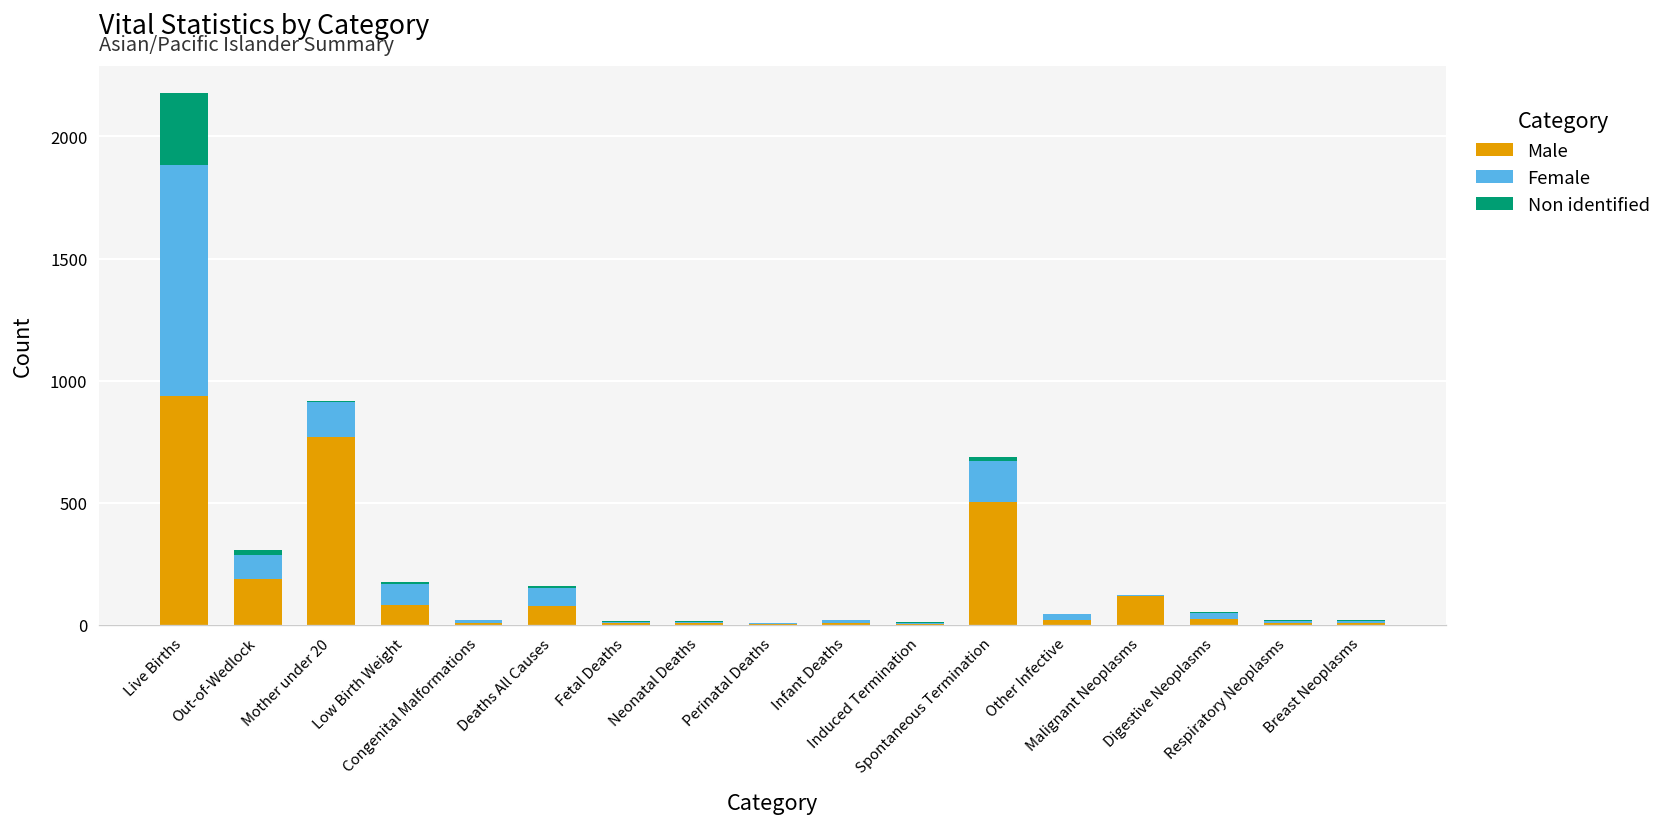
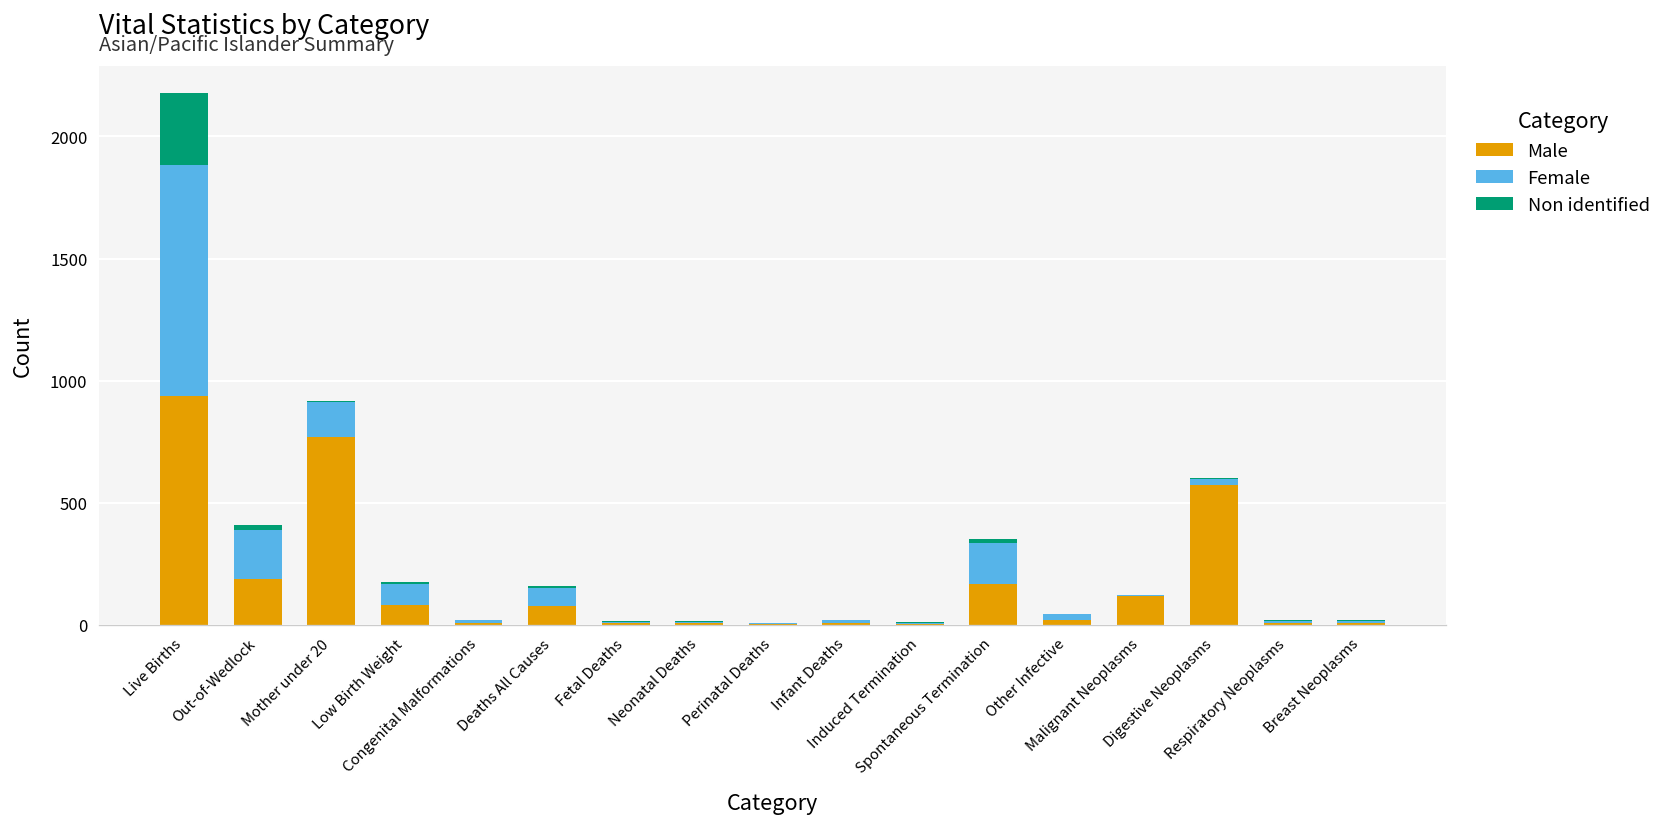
  {
    "Male": {
      "Live Births": 940,
      "Out-of-Wedlock": 190,
      "Mother under 20": 770,
      "Low Birth Weight": 80,
      "Deaths All Causes": 80,
-     "Spontaneous Termination": 500,
+     "Spontaneous Termination": 170,
      "Other Infective": 20,
      "Malignant Neoplasms": 120,
-     "Digestive Neoplasms": 20
+     "Digestive Neoplasms": 570
    },
    "Female": {
      "Live Births": 940,
-     "Out-of-Wedlock": 100,
+     "Out-of-Wedlock": 200,
      "Mother under 20": 140,
      "Low Birth Weight": 90,
      "Deaths All Causes": 80,
      "Spontaneous Termination": 170,
      "Other Infective": 20,
      "Digestive Neoplasms": 30
    },
    "Non identified": {
      "Live Births": 300,
      "Out-of-Wedlock": 20,
      "Perinatal Deaths": 0,
      "Spontaneous Termination": 20
    }
  }
